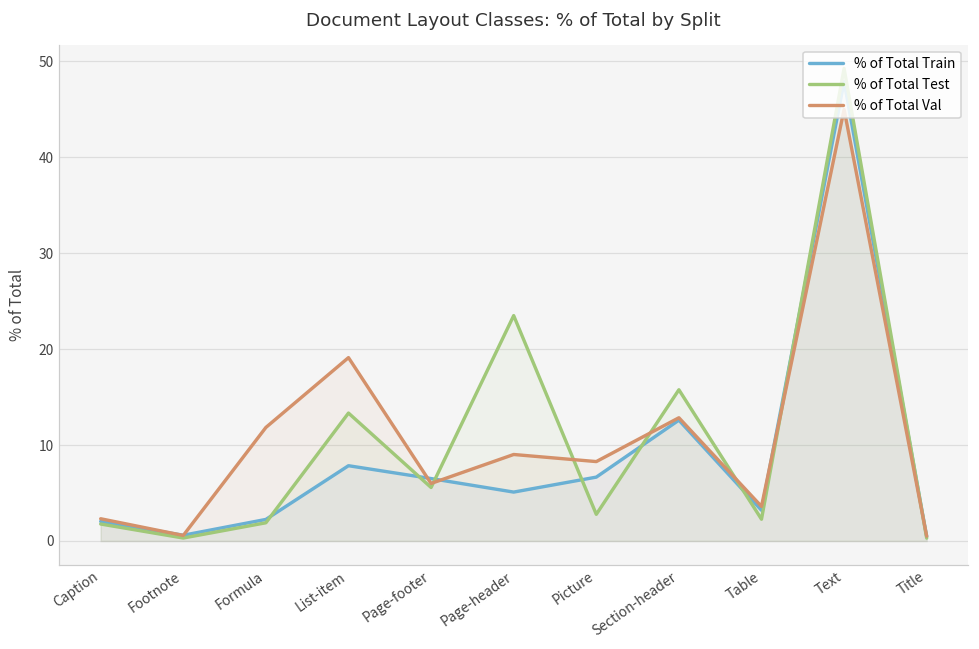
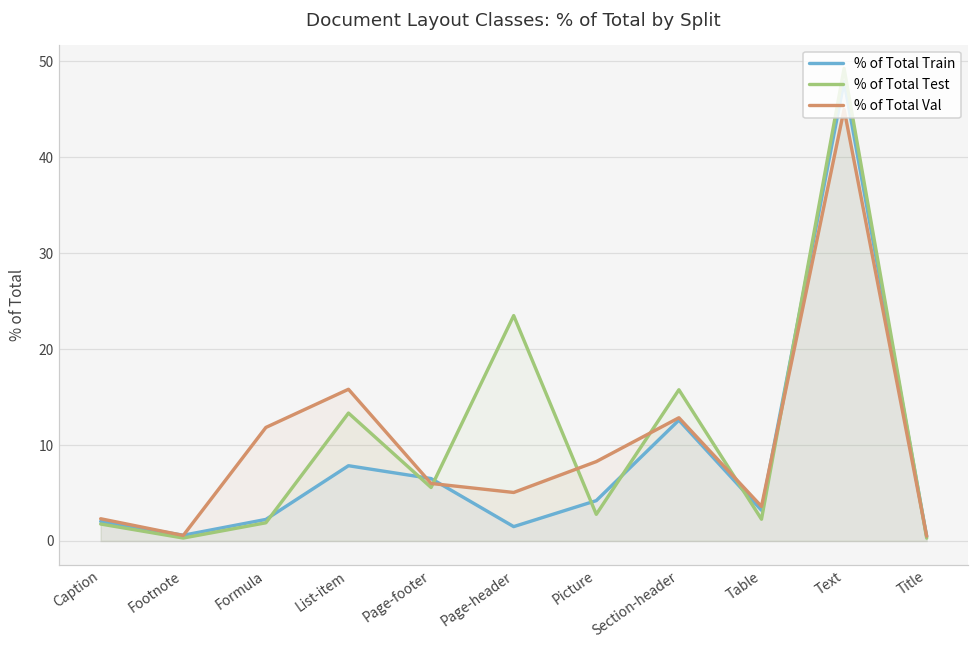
  {
    "% of Total Train": {
      "Formula": 2,
      "List-item": 8,
      "Page-footer": 7,
-     "Page-header": 5,
-     "Picture": 7,
+     "Page-header": 2,
+     "Picture": 4,
      "Table": 3
    },
    "% of Total Test": {
      "Formula": 2,
      "List-item": 13,
      "Page-footer": 6,
      "Page-header": 24,
      "Picture": 3,
      "Section-header": 16,
      "Table": 2
    },
    "% of Total Val": {
      "Formula": 12,
-     "List-item": 19,
+     "List-item": 16,
      "Page-footer": 6,
-     "Page-header": 9,
+     "Page-header": 5,
      "Picture": 8,
      "Table": 4
    }
  }
